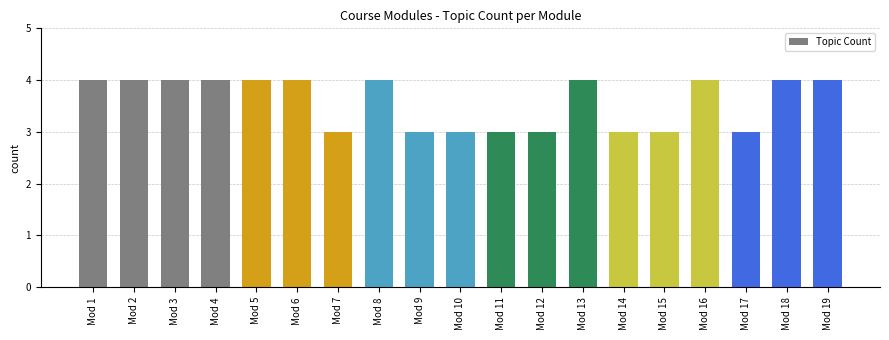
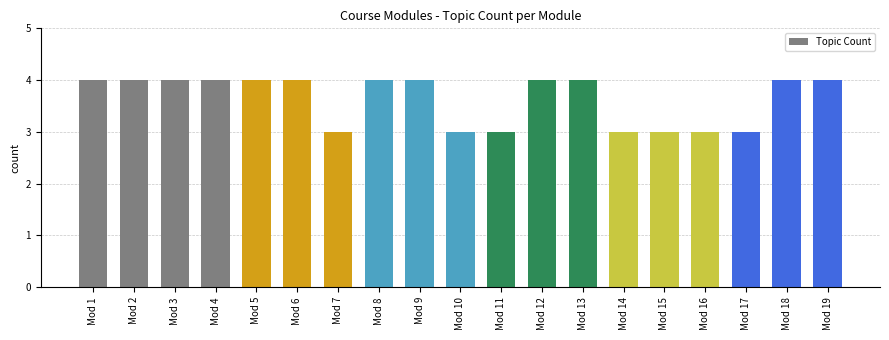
  {
    "Mod 1": 4,
    "Mod 2": 4,
    "Mod 3": 4,
    "Mod 4": 4,
    "Mod 5": 4,
    "Mod 6": 4,
    "Mod 7": 3,
    "Mod 8": 4,
-   "Mod 9": 3,
+   "Mod 9": 4,
    "Mod 10": 3,
    "Mod 11": 3,
-   "Mod 12": 3,
+   "Mod 12": 4,
    "Mod 13": 4,
    "Mod 14": 3,
    "Mod 15": 3,
-   "Mod 16": 4,
+   "Mod 16": 3,
    "Mod 17": 3,
    "Mod 18": 4,
    "Mod 19": 4
  }
